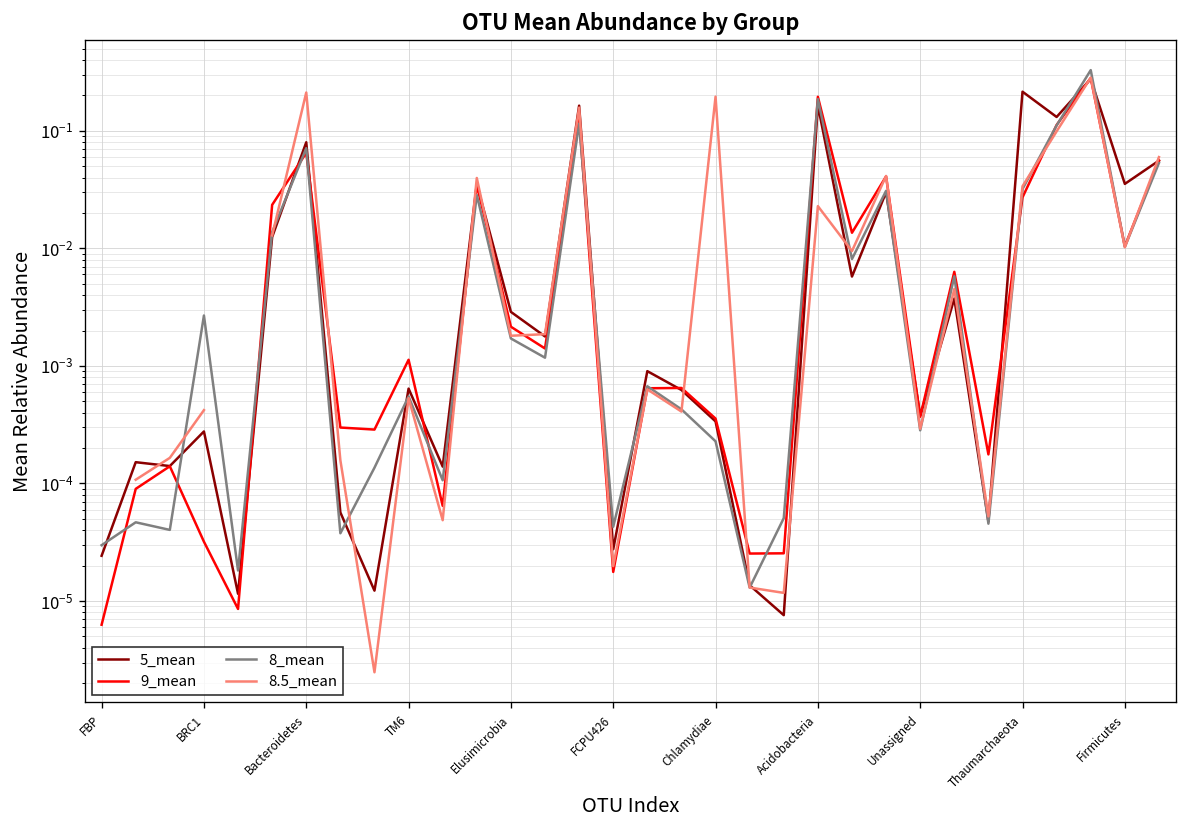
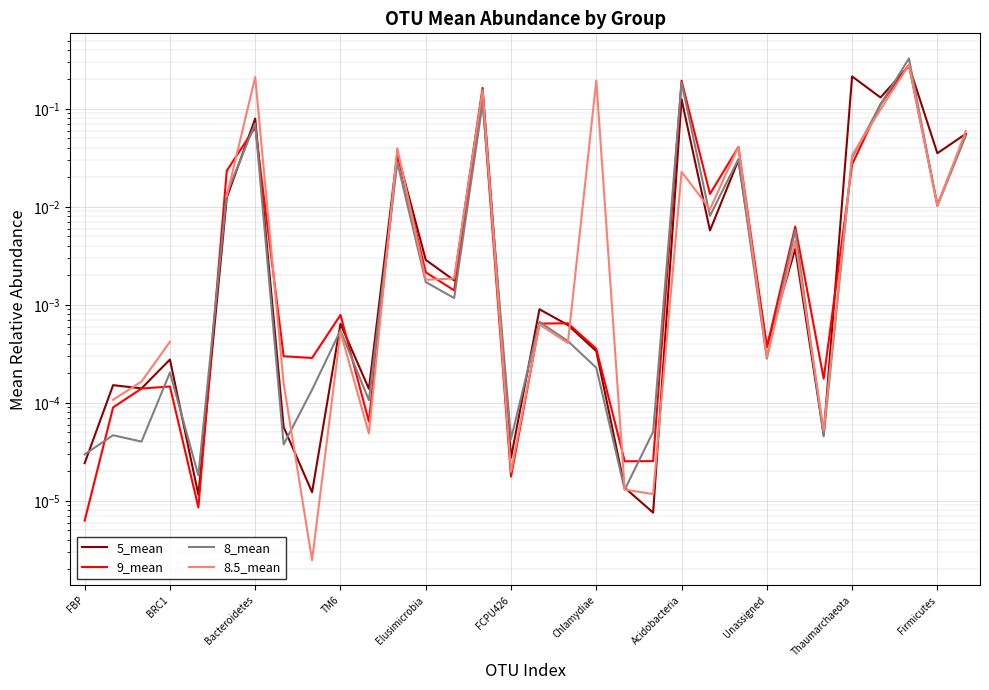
  {
    "5_mean": {
      "FBP": 0.000024,
      "BRC1": 0.00028,
      "Bacteroidetes": 0.08,
      "TM6": 0.0006,
      "Elusimicrobia": 0.0029,
      "FCPU426": 0.000028,
-     "Acidobacteria": 0.16,
+     "Acidobacteria": 0.13,
      "Thaumarchaeota": 0.21,
      "Firmicutes": 0.035
    },
    "9_mean": {
      "FBP": 0.000006,
-     "BRC1": 0.000032,
+     "BRC1": 0.00015,
      "Bacteroidetes": 0.06,
-     "TM6": 0.0011,
+     "TM6": 0.0008,
      "Elusimicrobia": 0.0022,
      "FCPU426": 0.000018,
      "Thaumarchaeota": 0.027
    },
    "8_mean": {
      "FBP": 0.00003,
-     "BRC1": 0.0027,
+     "BRC1": 0.00020,
      "Bacteroidetes": 0.07,
      "FCPU426": 0.00004,
      "Chlamydiae": 0.00023
    },
    "8.5_mean": {
      "BRC1": 0.00042,
      "Bacteroidetes": 0.21,
      "FCPU426": 0.000020,
      "Chlamydiae": 0.20,
      "Acidobacteria": 0.023
    }
  }
